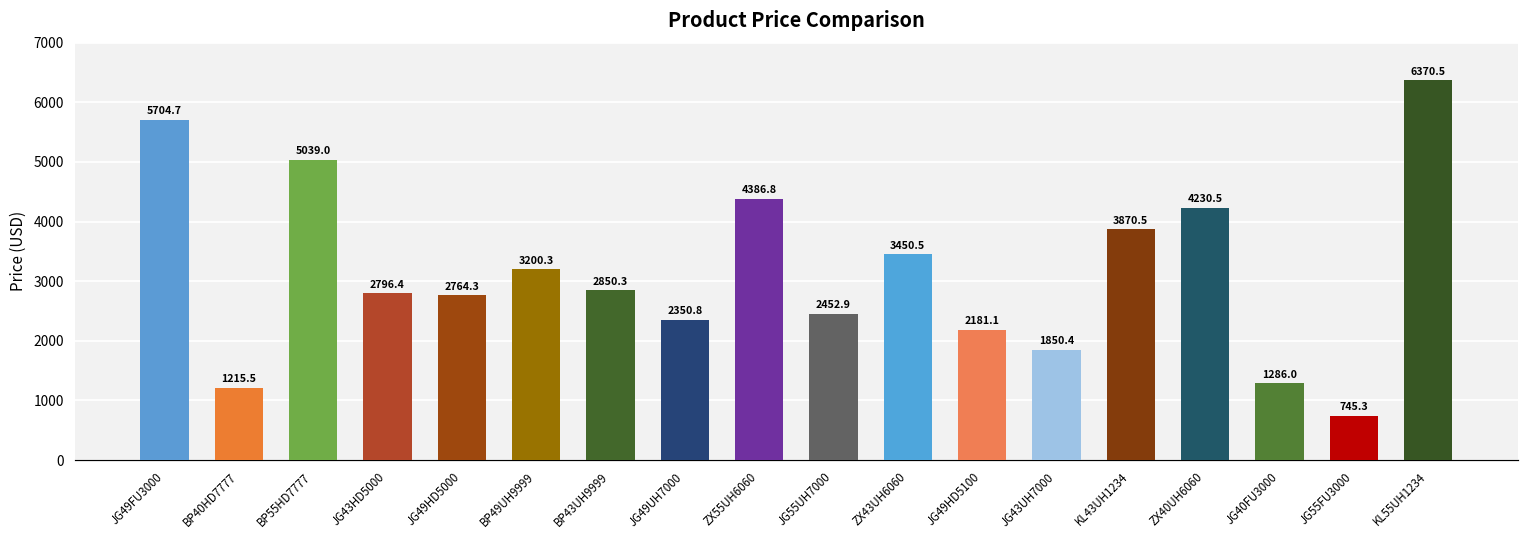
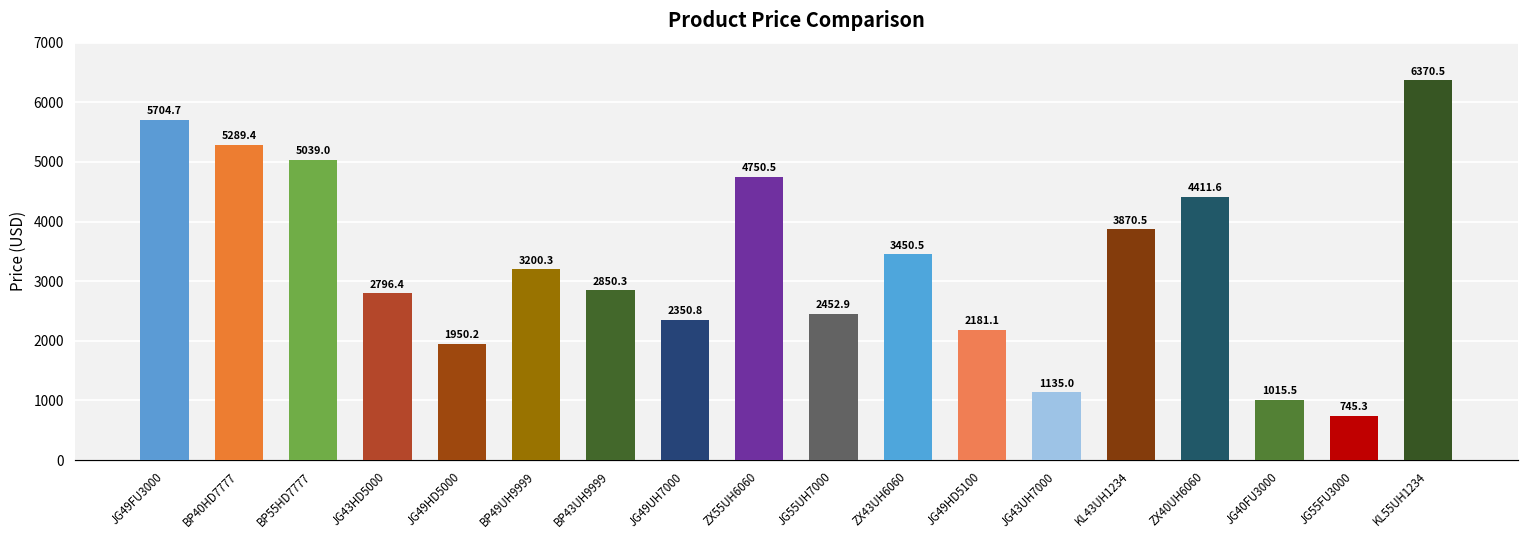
  {
    "JG49FU3000": 5704.7,
-   "BP40HD7777": 1215.5,
+   "BP40HD7777": 5289.4,
    "BP55HD7777": 5039.0,
    "JG43HD5000": 2796.4,
-   "JG49HD5000": 2764.3,
+   "JG49HD5000": 1950.2,
    "BP49UH9999": 3200.3,
    "BP43UH9999": 2850.3,
    "JG49UH7000": 2350.8,
-   "ZX55UH6060": 4386.8,
+   "ZX55UH6060": 4750.5,
    "JG55UH7000": 2452.9,
    "ZX43UH6060": 3450.5,
    "JG49HD5100": 2181.1,
-   "JG43UH7000": 1850.4,
+   "JG43UH7000": 1135.0,
    "KL43UH1234": 3870.5,
-   "ZX40UH6060": 4230.5,
-   "JG40FU3000": 1286.0,
+   "ZX40UH6060": 4411.6,
+   "JG40FU3000": 1015.5,
    "JG55FU3000": 745.3,
    "KL55UH1234": 6370.5
  }
